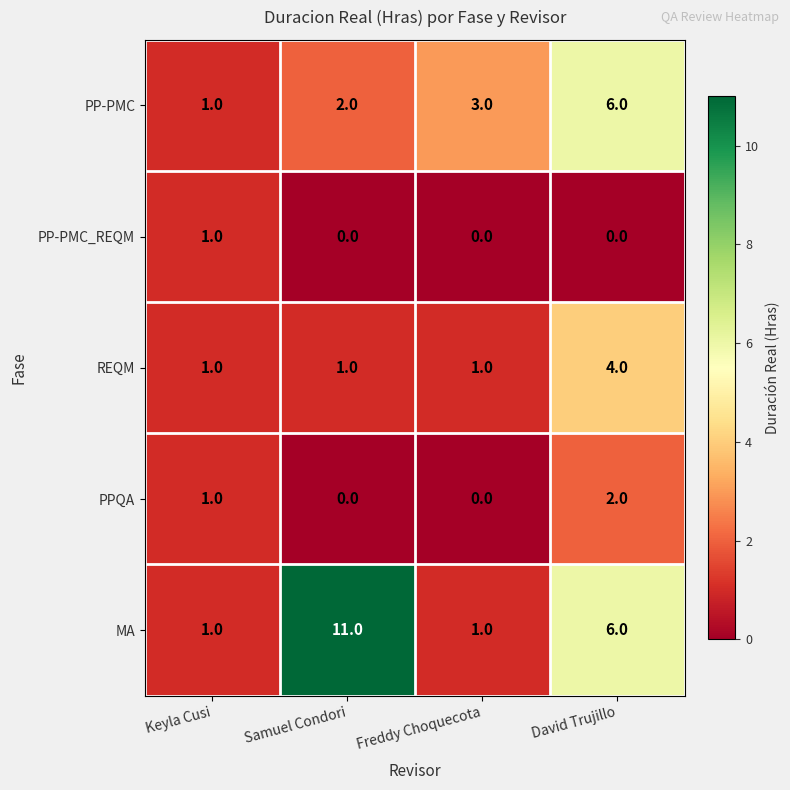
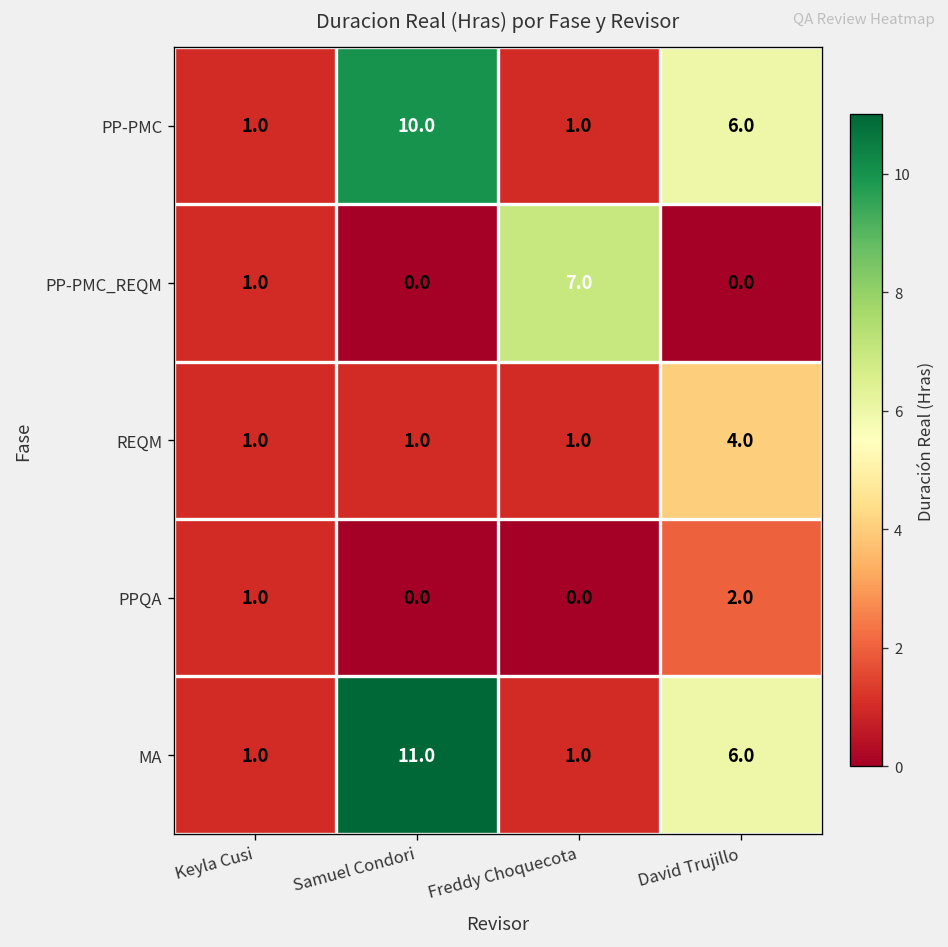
  {
    "PP-PMC": {
      "Keyla Cusi": 1.0,
-     "Samuel Condori": 2.0,
-     "Freddy Choquecota": 3.0,
+     "Samuel Condori": 10.0,
+     "Freddy Choquecota": 1.0,
      "David Trujillo": 6.0
    },
    "PP-PMC_REQM": {
      "Keyla Cusi": 1.0,
      "Samuel Condori": 0.0,
-     "Freddy Choquecota": 0.0,
+     "Freddy Choquecota": 7.0,
      "David Trujillo": 0.0
    },
    "REQM": {
      "Keyla Cusi": 1.0,
      "Samuel Condori": 1.0,
      "Freddy Choquecota": 1.0,
      "David Trujillo": 4.0
    },
    "PPQA": {
      "Keyla Cusi": 1.0,
      "Samuel Condori": 0.0,
      "Freddy Choquecota": 0.0,
      "David Trujillo": 2.0
    },
    "MA": {
      "Keyla Cusi": 1.0,
      "Samuel Condori": 11.0,
      "Freddy Choquecota": 1.0,
      "David Trujillo": 6.0
    }
  }
